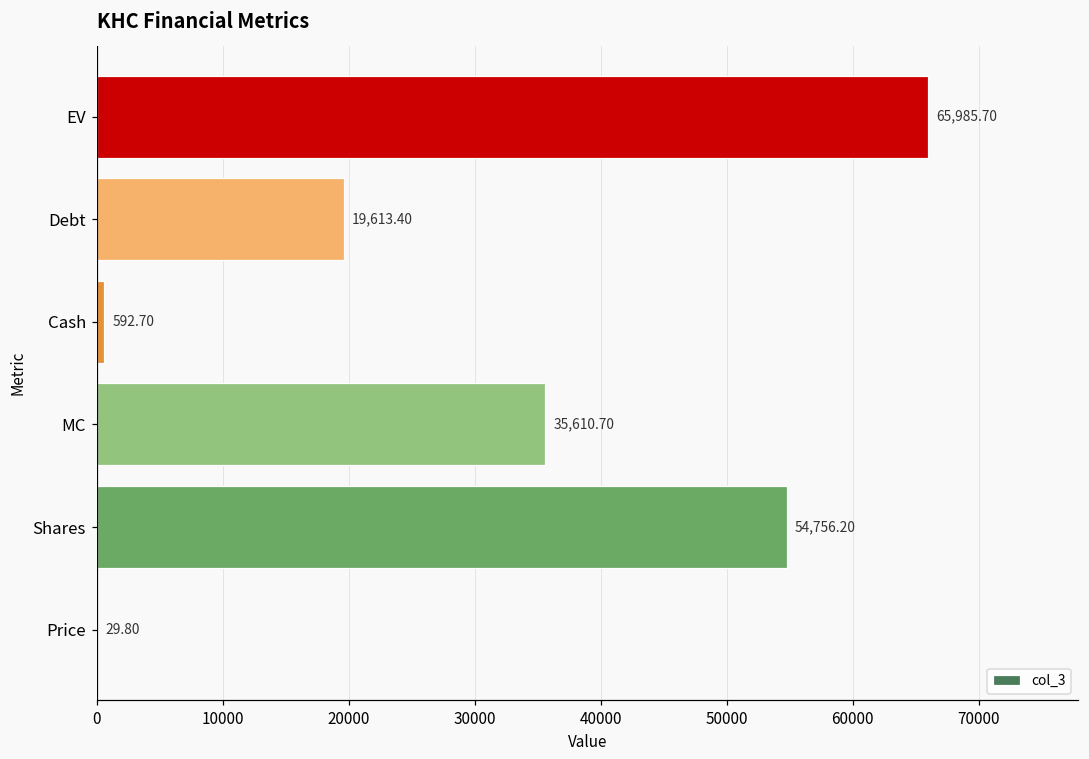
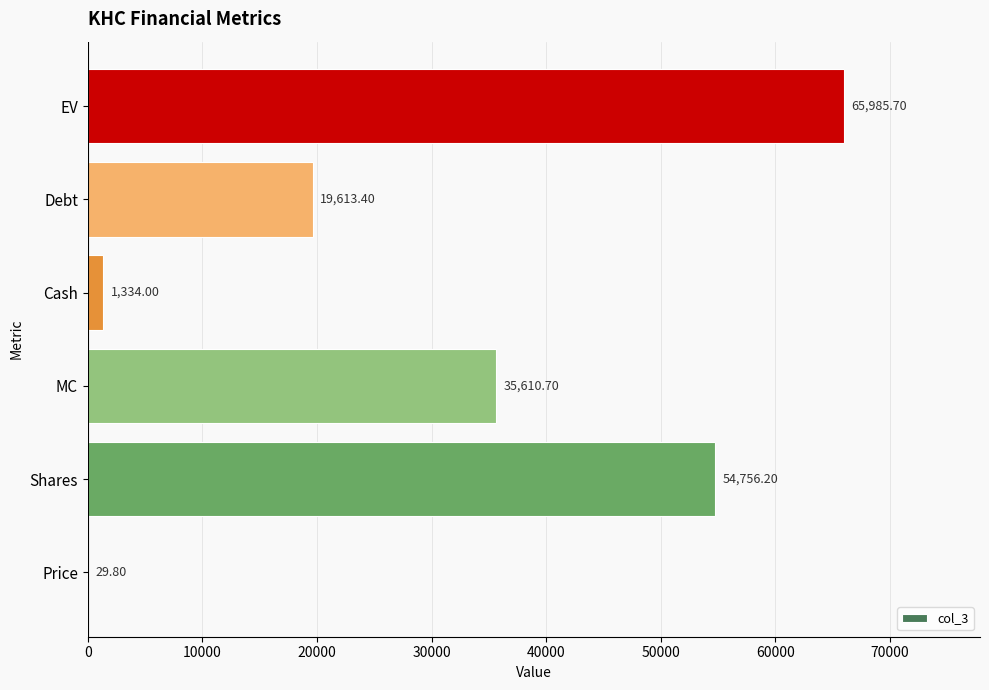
  {
    "EV": "65,985.70",
    "Debt": "19,613.40",
-   "Cash": "592.70",
+   "Cash": "1,334.00",
    "MC": "35,610.70",
    "Shares": "54,756.20",
    "Price": "29.80"
  }
